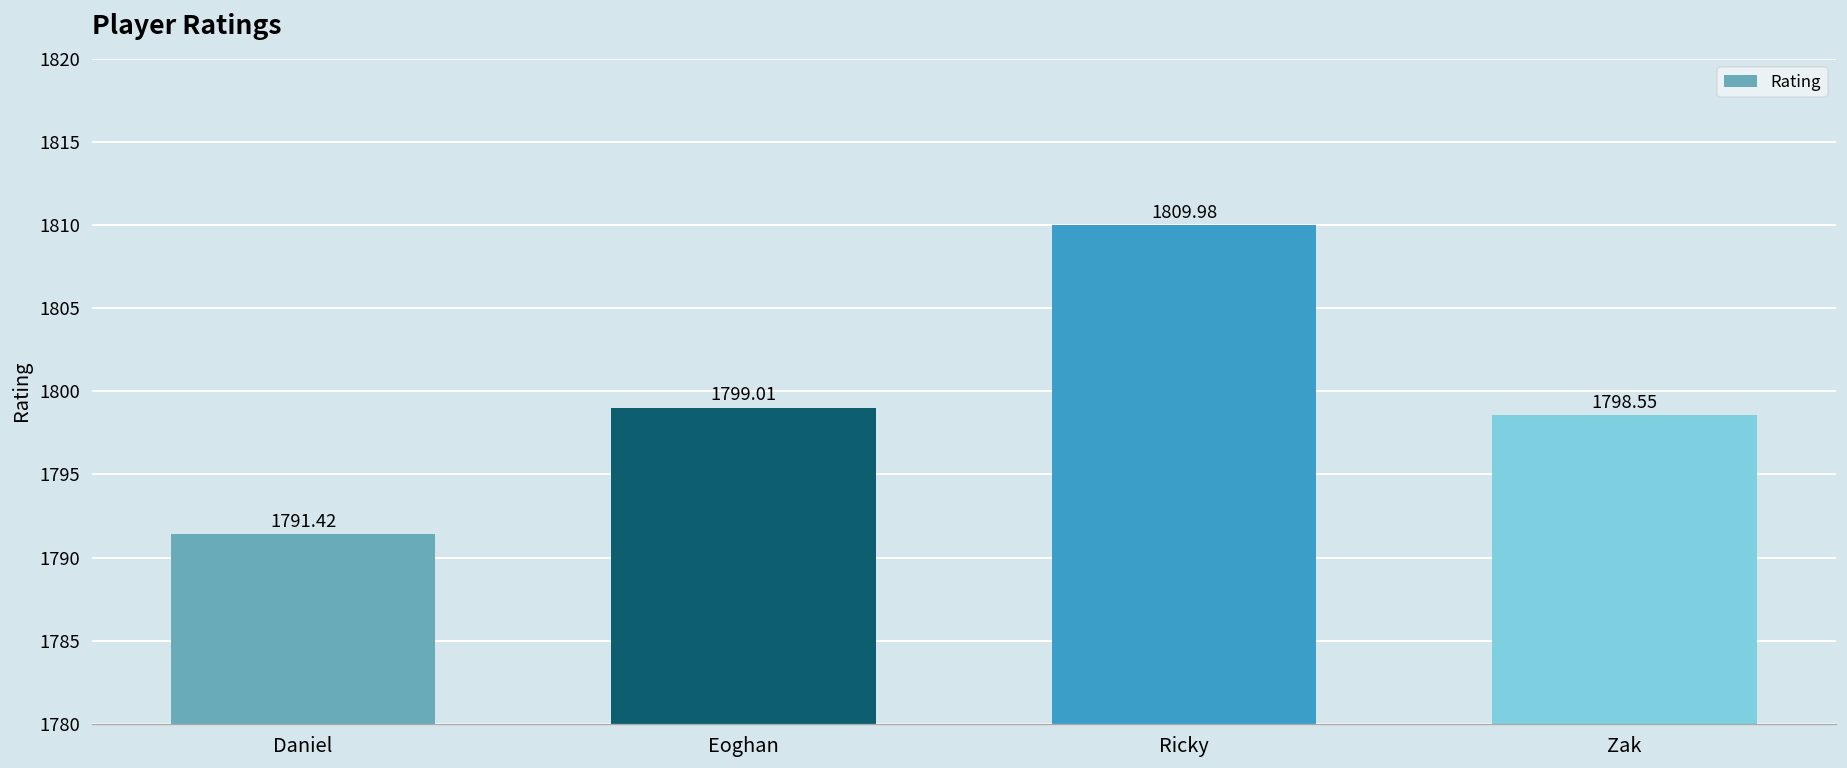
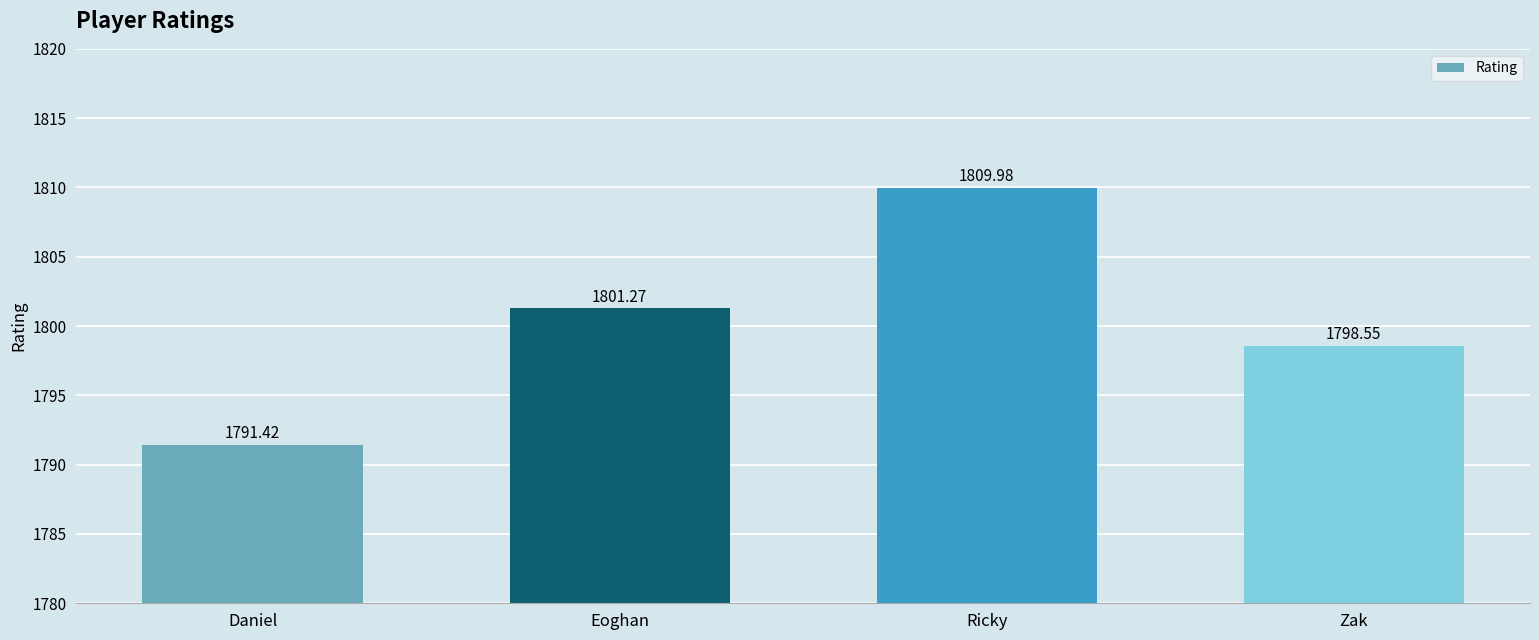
  {
    "Daniel": 1791.42,
-   "Eoghan": 1799.01,
+   "Eoghan": 1801.27,
    "Ricky": 1809.98,
    "Zak": 1798.55
  }
